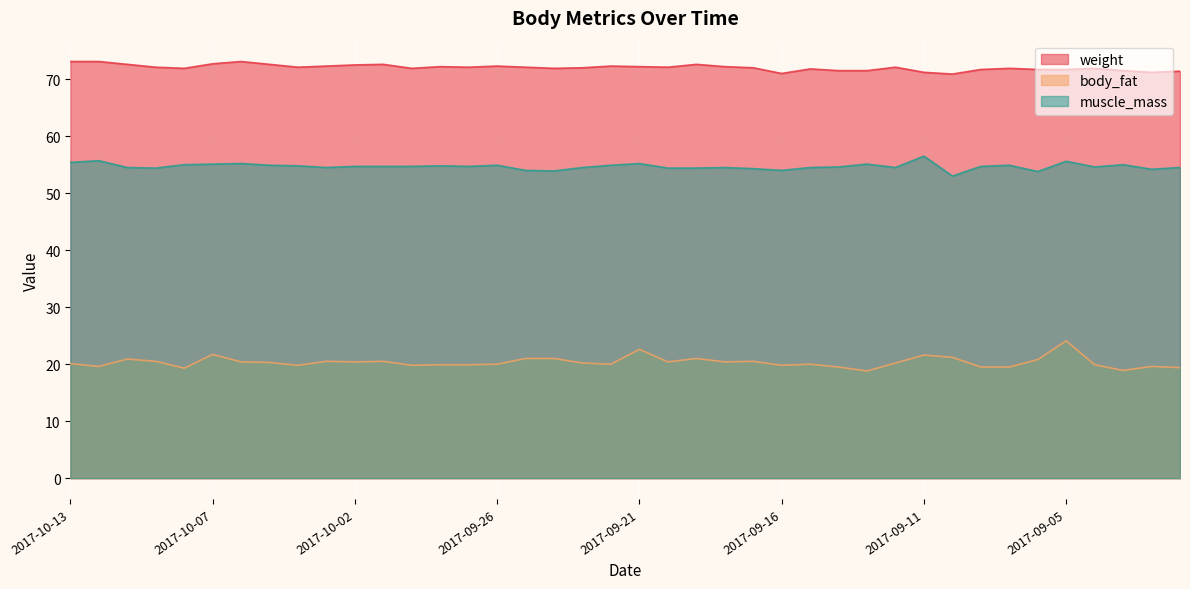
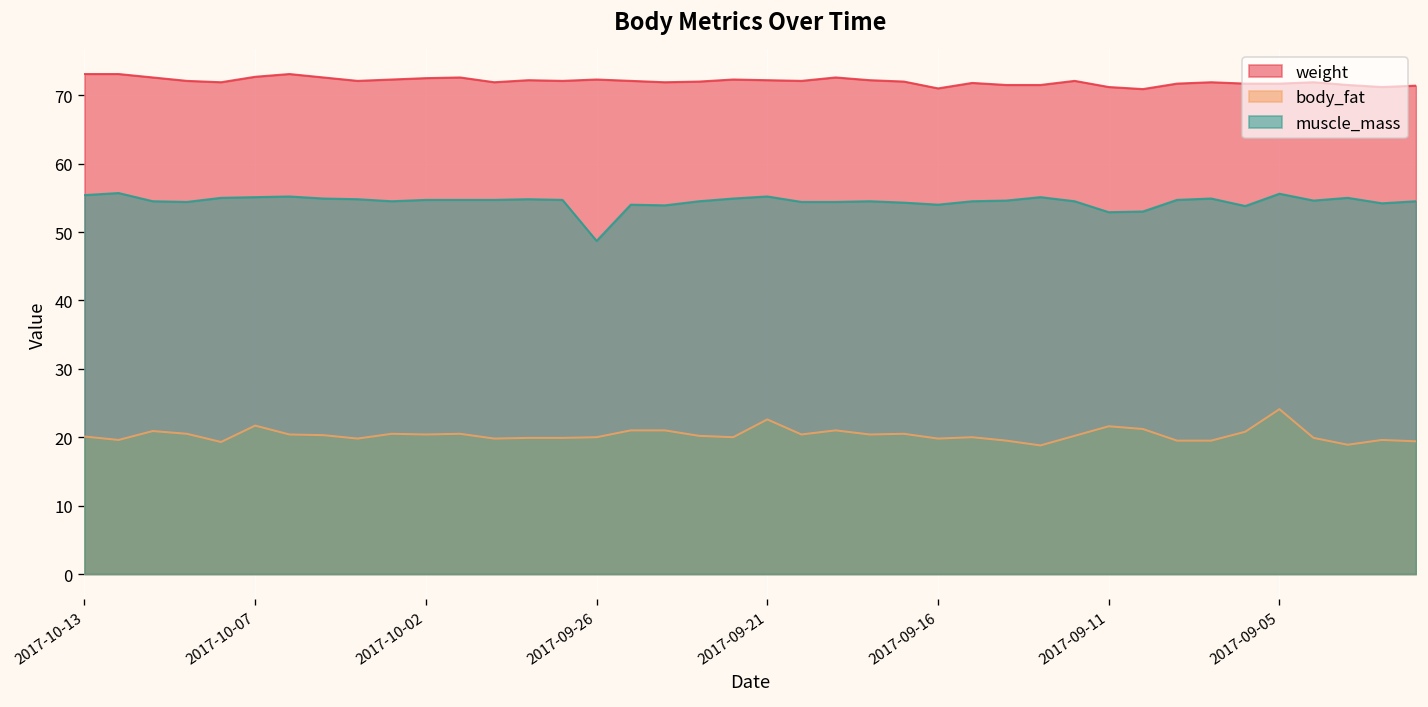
  {
    "weight": {
      "2017-10-13": 73,
      "2017-10-07": 73,
      "2017-10-02": 73,
      "2017-09-26": 72,
      "2017-09-21": 72,
      "2017-09-16": 71,
      "2017-09-11": 71
    },
    "body_fat": {
      "2017-10-13": 20,
      "2017-10-07": 22,
      "2017-10-02": 20,
      "2017-09-26": 20,
      "2017-09-21": 23,
      "2017-09-16": 20,
      "2017-09-11": 22,
      "2017-09-05": 24
    },
    "muscle_mass": {
      "2017-10-13": 55,
      "2017-10-07": 55,
      "2017-10-02": 55,
-     "2017-09-26": 55,
+     "2017-09-26": 49,
      "2017-09-21": 55,
      "2017-09-16": 54,
-     "2017-09-11": 57,
+     "2017-09-11": 53,
      "2017-09-05": 56
    }
  }
